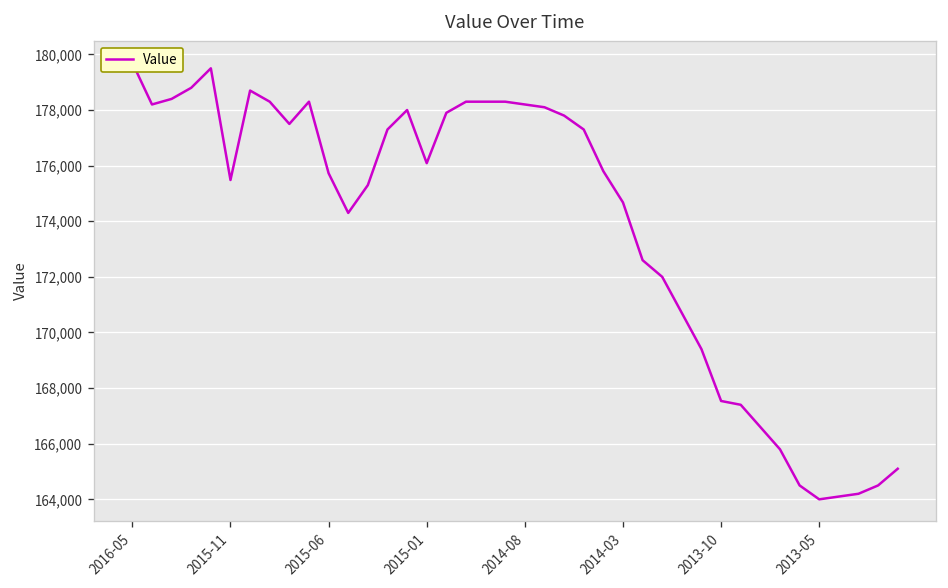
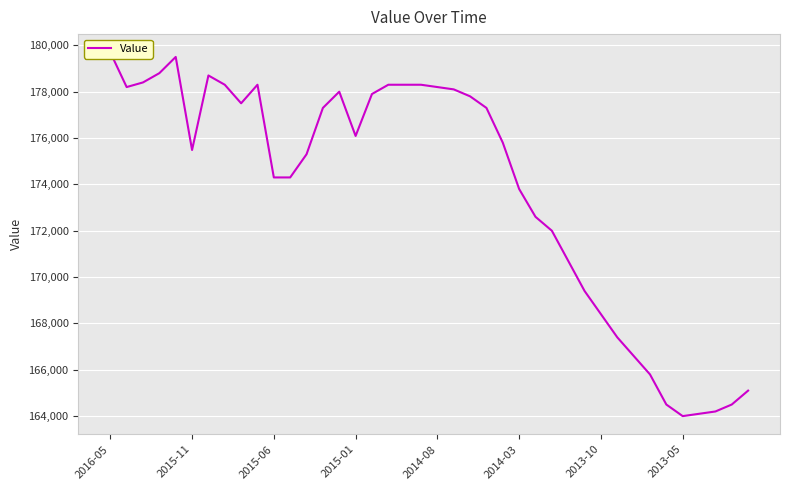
  {
    "2015-11": "175,500",
-   "2015-06": "175,700",
+   "2015-06": "174,300",
    "2015-01": "176,100",
    "2014-08": "178,200",
-   "2014-03": "174,700",
-   "2013-10": "167,500",
+   "2014-03": "173,800",
+   "2013-10": "168,400",
    "2013-05": "164,000"
  }
